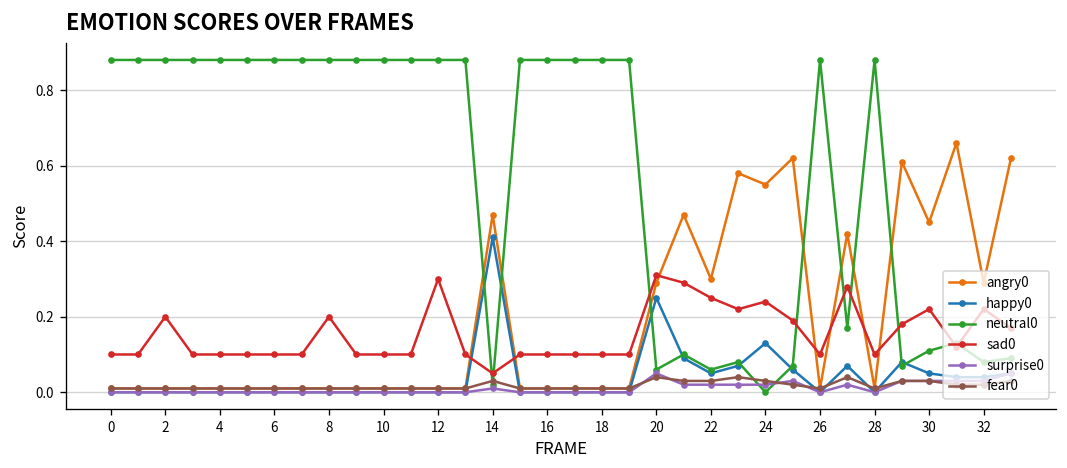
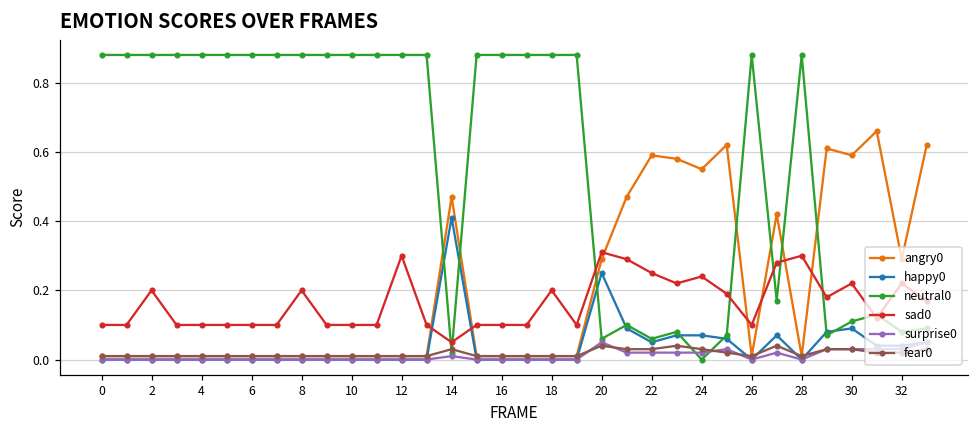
  {
    "angry0": {
      "14": 0.47,
      "20": 0.29,
-     "22": 0.30,
+     "22": 0.59,
      "24": 0.55,
-     "30": 0.45
+     "30": 0.59
    },
    "happy0": {
      "14": 0.41,
      "20": 0.25,
      "22": 0.05,
-     "24": 0.13,
-     "30": 0.05
+     "24": 0.07,
+     "30": 0.09
    },
    "neutral0": {
      "0": 0.88,
      "2": 0.88,
      "4": 0.88,
      "6": 0.88,
      "8": 0.88,
      "10": 0.88,
      "12": 0.88,
      "14": 0.02,
      "16": 0.88,
      "18": 0.88,
      "20": 0.06,
      "22": 0.06,
      "24": 0.00,
      "26": 0.88,
      "28": 0.88,
      "30": 0.11
    },
    "sad0": {
      "0": 0.1,
      "2": 0.2,
      "4": 0.1,
      "6": 0.1,
      "8": 0.2,
      "10": 0.1,
      "12": 0.3,
      "14": 0.05,
      "16": 0.1,
-     "18": 0.1,
+     "18": 0.2,
      "20": 0.31,
      "22": 0.25,
      "24": 0.24,
      "26": 0.1,
-     "28": 0.1,
+     "28": 0.3,
      "30": 0.22
    },
    "surprise0": {
      "14": 0.01,
      "20": 0.05,
      "22": 0.02,
      "24": 0.02
    },
    "fear0": {
      "14": 0.03,
      "20": 0.04,
      "22": 0.03,
      "24": 0.03
    }
  }
